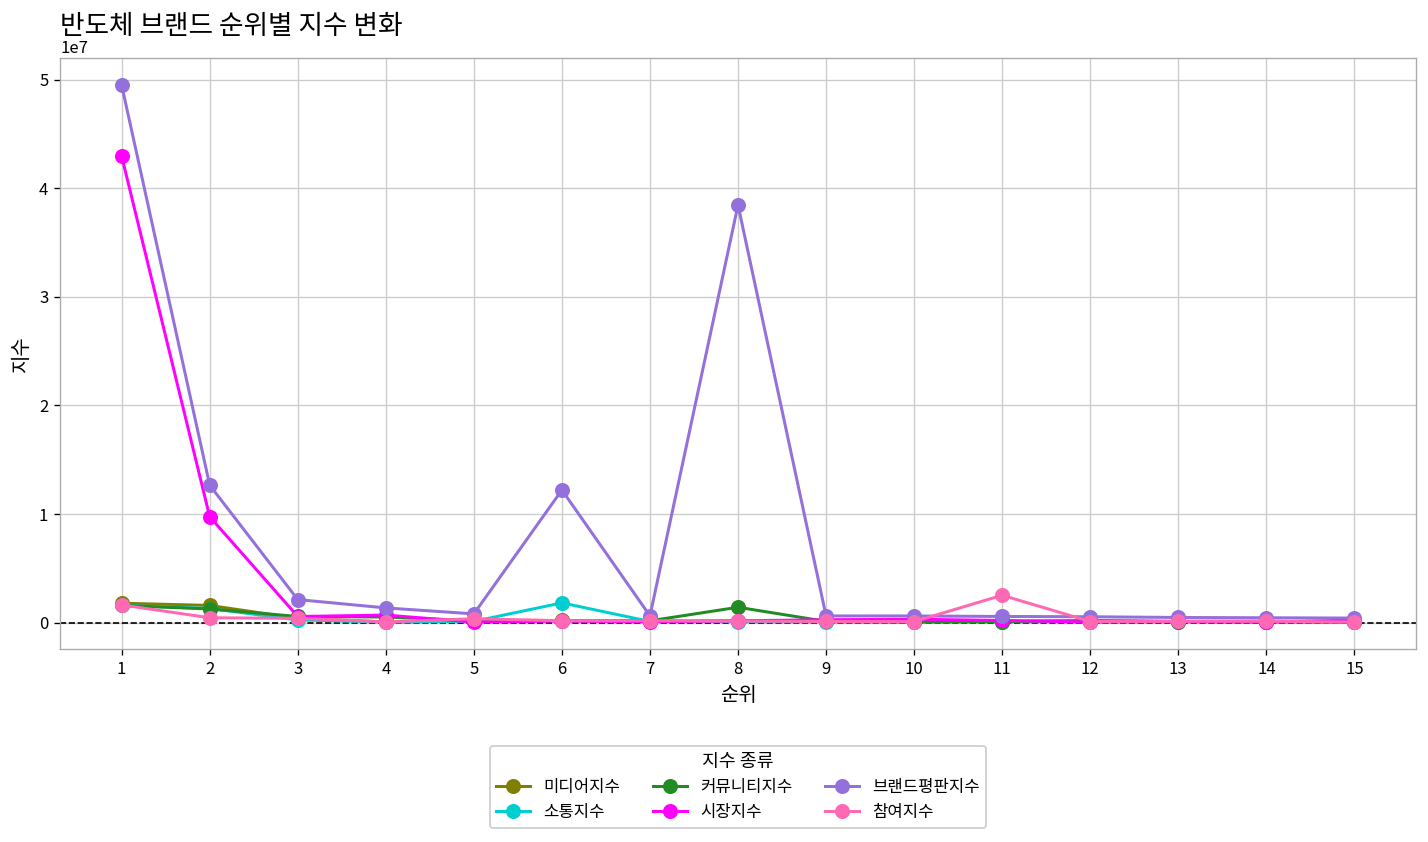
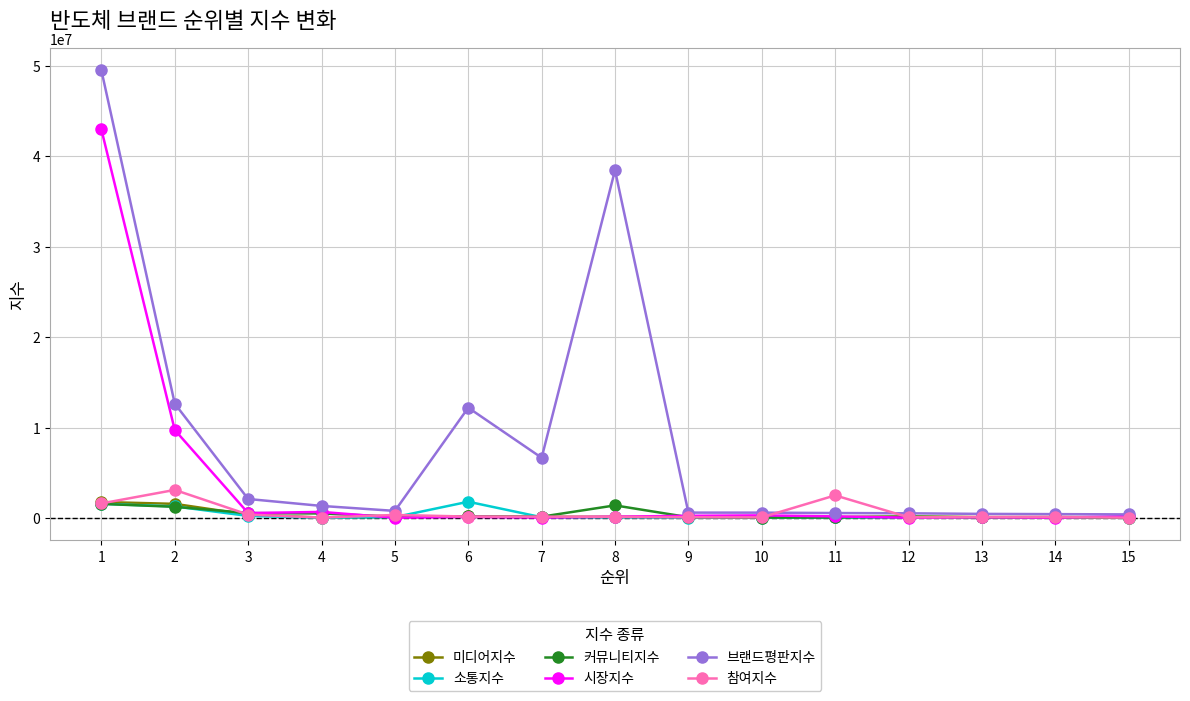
  {
    "미디어지수": {
      "2": 2000000
    },
    "소통지수": {
      "6": 2000000
    },
    "커뮤니티지수": {
      "8": 1000000
    },
    "시장지수": {
      "1": 43000000,
      "2": 10000000
    },
    "브랜드평판지수": {
      "1": 49000000,
      "2": 13000000,
      "3": 2000000,
      "4": 1000000,
      "5": 1000000,
      "6": 12000000,
-     "7": 1000000,
+     "7": 7000000,
      "8": 38000000,
      "9": 1000000,
      "10": 1000000,
      "11": 1000000,
      "12": 1000000,
      "13": 0,
      "14": 0
    },
    "참여지수": {
-     "2": 0,
+     "2": 3000000,
      "11": 3000000
    }
  }
